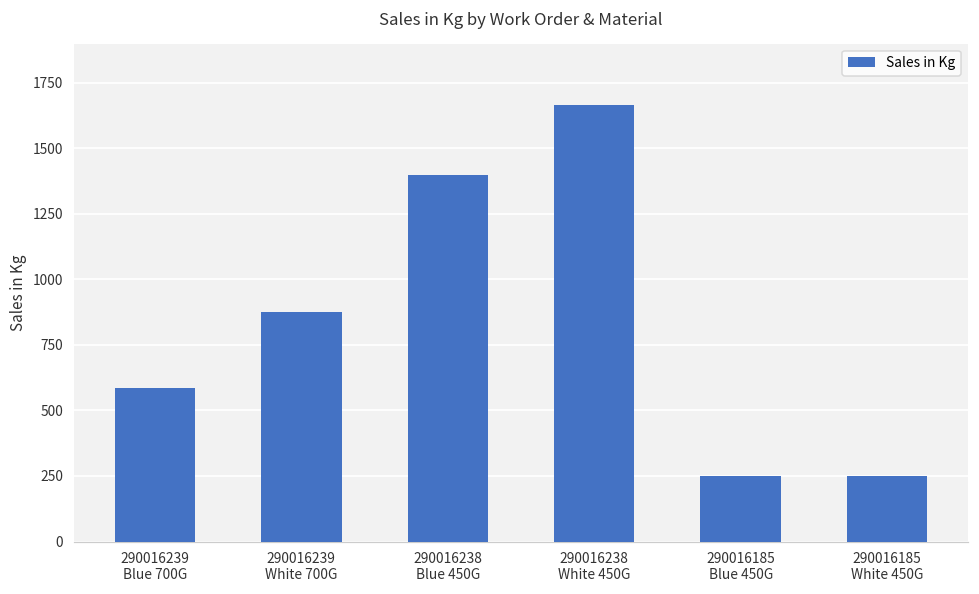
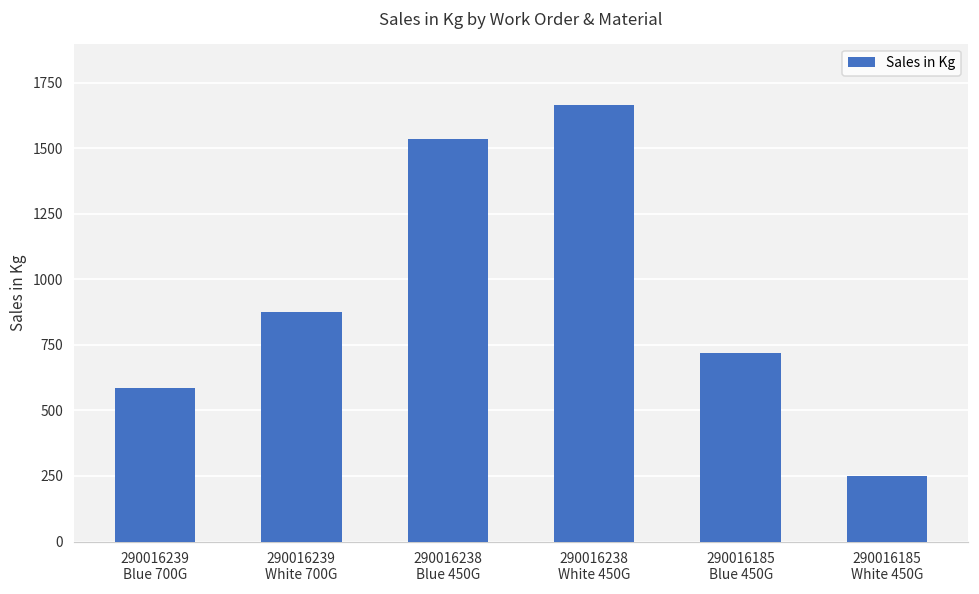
  {
    "290016239 Blue 700G": 590,
    "290016239 White 700G": 880,
-   "290016238 Blue 450G": 1400,
+   "290016238 Blue 450G": 1540,
    "290016238 White 450G": 1670,
-   "290016185 Blue 450G": 250,
+   "290016185 Blue 450G": 720,
    "290016185 White 450G": 250
  }
